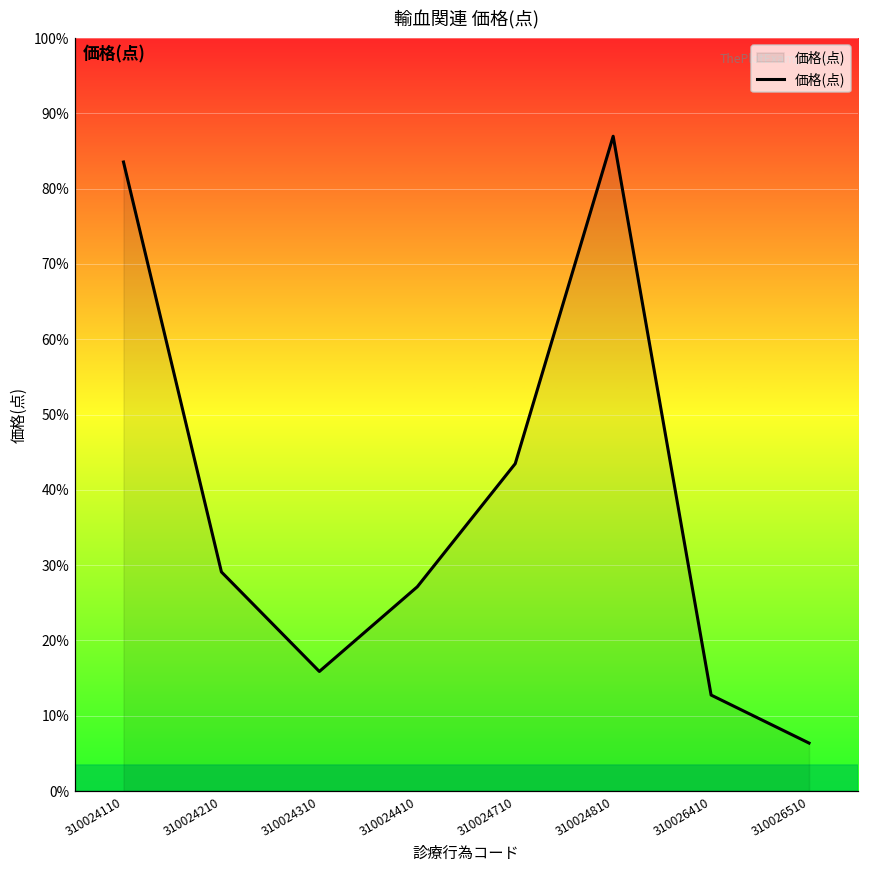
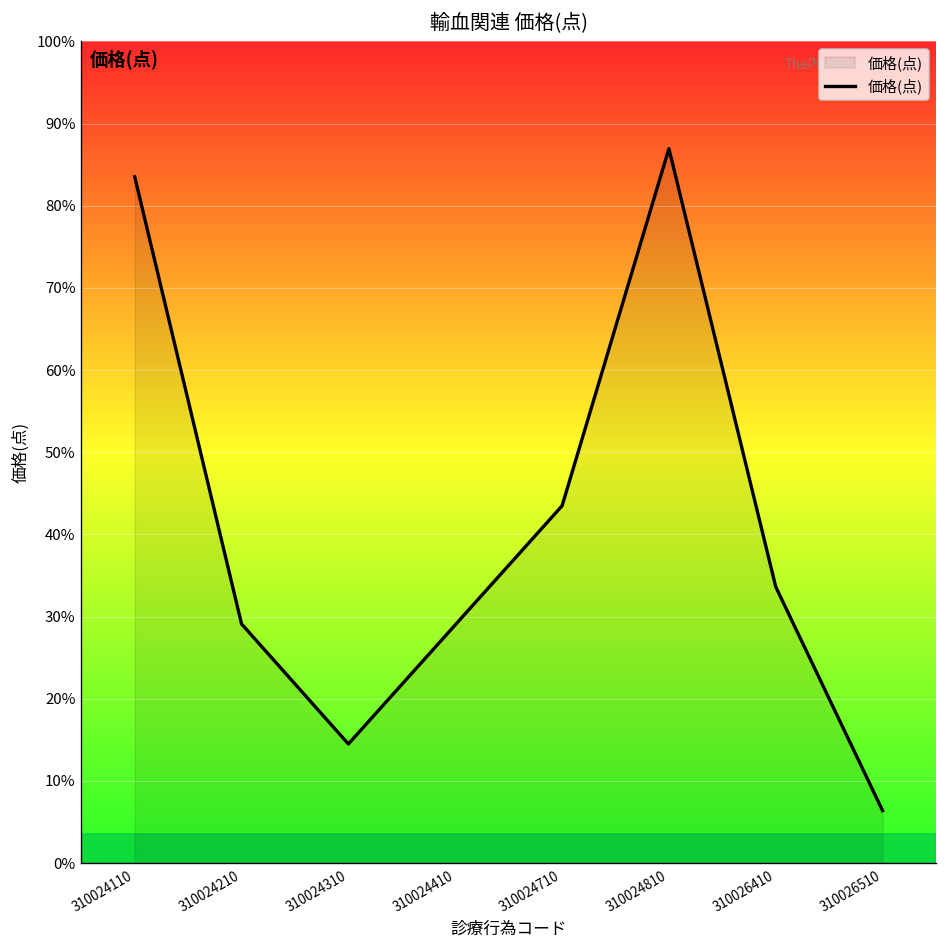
  {
    "310024110": "84%",
    "310024210": "29%",
-   "310024310": "16%",
-   "310024410": "27%",
+   "310024310": "14%",
+   "310024410": "29%",
    "310024710": "43%",
    "310024810": "87%",
-   "310026410": "13%",
+   "310026410": "34%",
    "310026510": "6%"
  }
